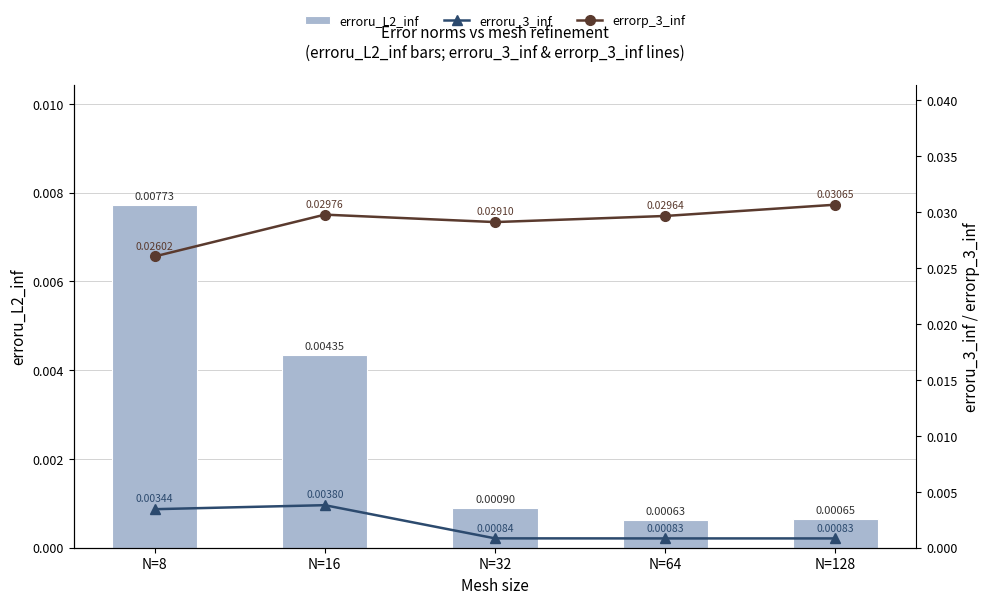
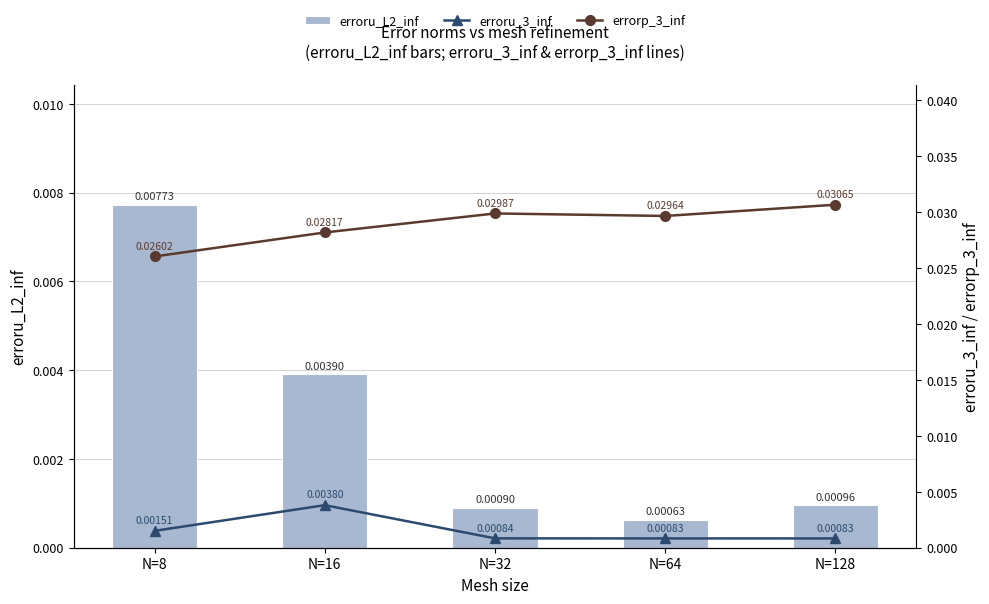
  {
    "erroru_L2_inf": {
      "N=8": 0.00773,
-     "N=16": 0.00435,
+     "N=16": 0.00390,
      "N=32": 0.00090,
      "N=64": 0.00063,
-     "N=128": 0.00065
+     "N=128": 0.00096
    },
    "erroru_3_inf": {
-     "N=8": 0.00344,
+     "N=8": 0.00151,
      "N=16": 0.00380,
      "N=32": 0.00084,
      "N=64": 0.00083,
      "N=128": 0.00083
    },
    "errorp_3_inf": {
      "N=8": 0.02602,
-     "N=16": 0.02976,
-     "N=32": 0.02910,
+     "N=16": 0.02817,
+     "N=32": 0.02987,
      "N=64": 0.02964,
      "N=128": 0.03065
    }
  }
